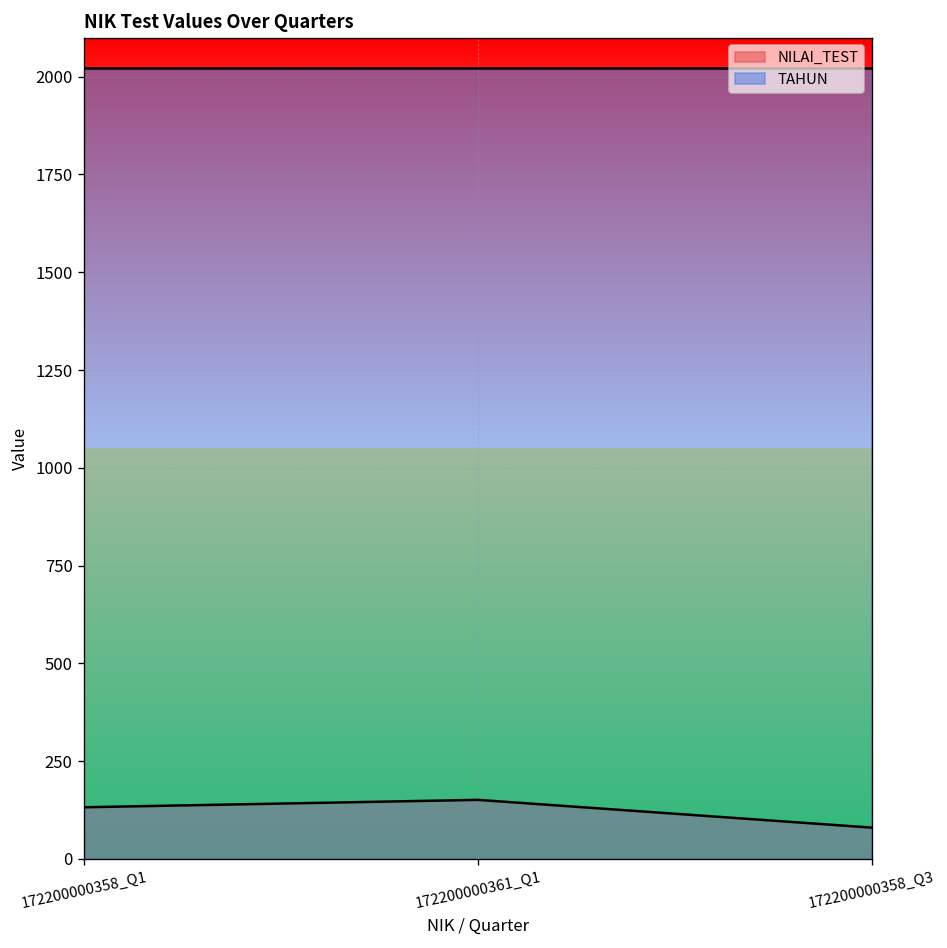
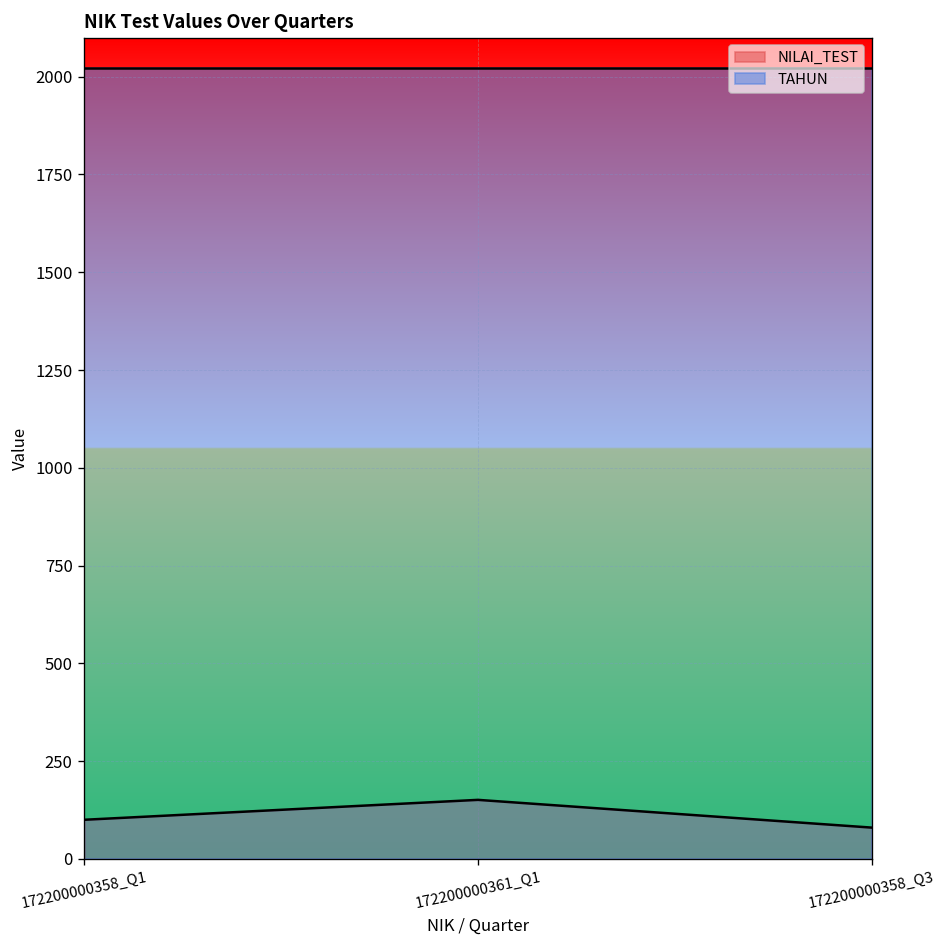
  {
    "NILAI_TEST": {
-     "172200000358_Q1": 130,
+     "172200000358_Q1": 100,
      "172200000361_Q1": 150,
      "172200000358_Q3": 80
    },
    "TAHUN": {
      "172200000358_Q1": 2020,
      "172200000361_Q1": 2020,
      "172200000358_Q3": 2020
    }
  }
